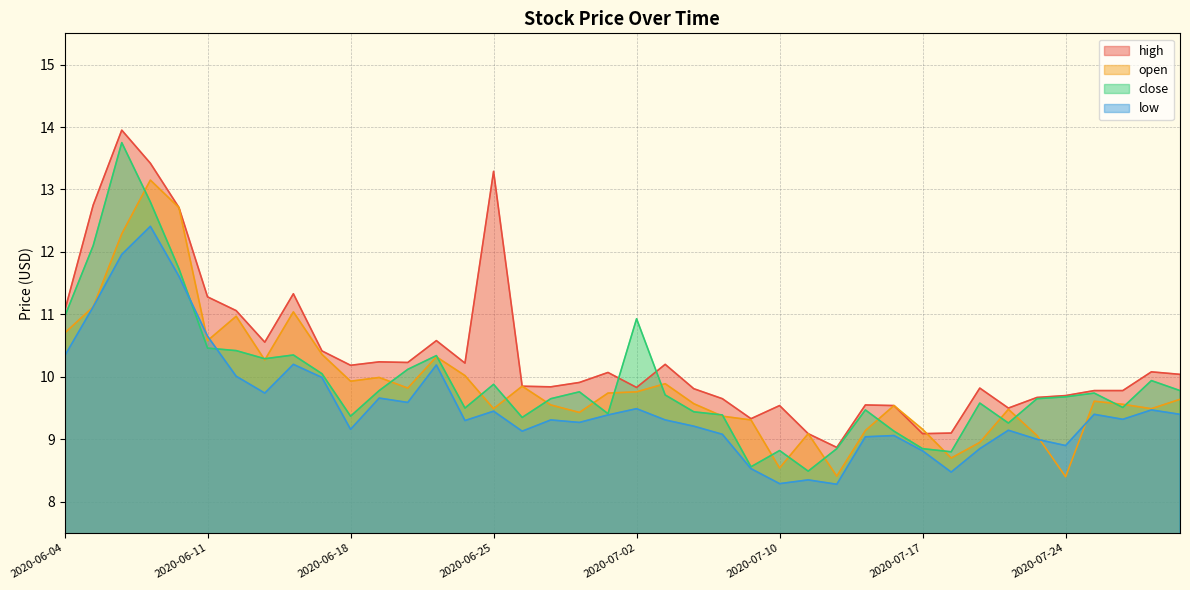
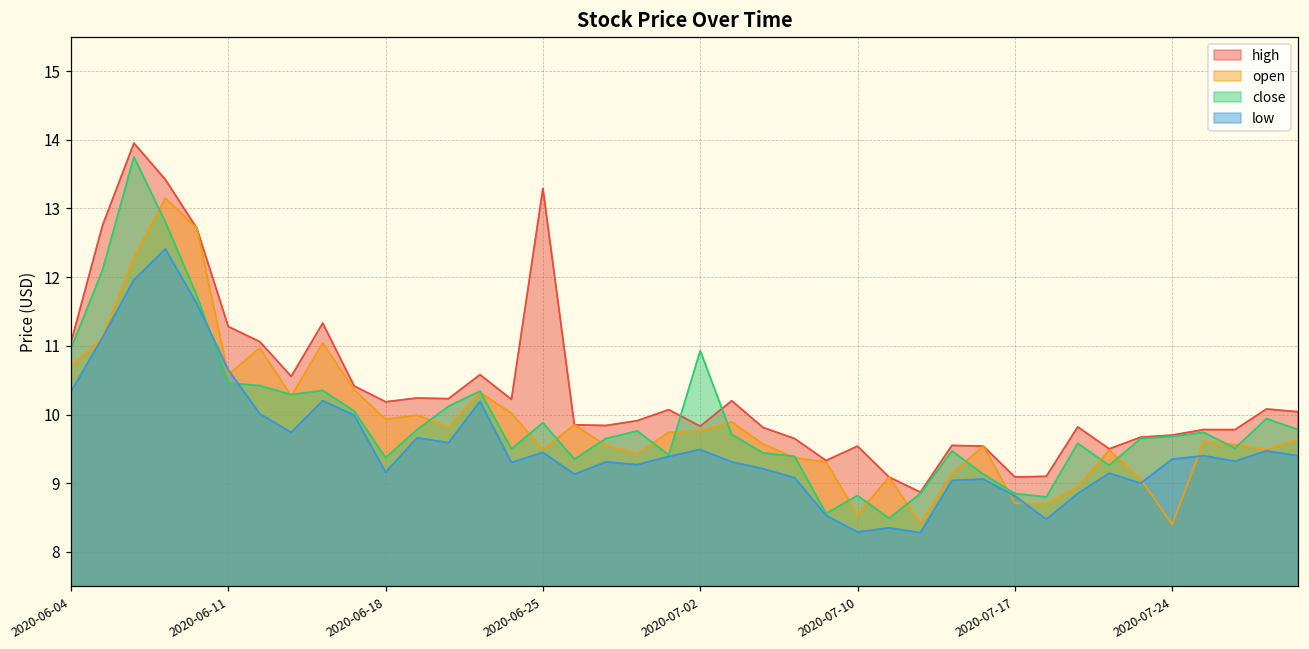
  {
    "high": {
      "2020-06-04": 11.1,
      "2020-06-11": 11.3,
      "2020-06-18": 10.2,
      "2020-06-25": 13.3,
      "2020-07-02": 9.8,
      "2020-07-10": 9.5,
      "2020-07-17": 9.1
    },
    "open": {
      "2020-06-04": 10.7,
      "2020-06-11": 10.6,
      "2020-06-18": 9.9,
      "2020-07-02": 9.8,
      "2020-07-10": 8.5,
-     "2020-07-17": 9.2,
+     "2020-07-17": 8.7,
      "2020-07-24": 8.4
    },
    "close": {
      "2020-06-04": 11.0,
      "2020-06-11": 10.5,
      "2020-06-18": 9.4,
      "2020-06-25": 9.9,
      "2020-07-02": 10.9,
      "2020-07-10": 8.8
    },
    "low": {
      "2020-06-04": 10.3,
      "2020-06-11": 10.7,
      "2020-06-18": 9.2,
      "2020-07-02": 9.5,
      "2020-07-10": 8.3,
-     "2020-07-24": 8.9
+     "2020-07-24": 9.4
    }
  }
